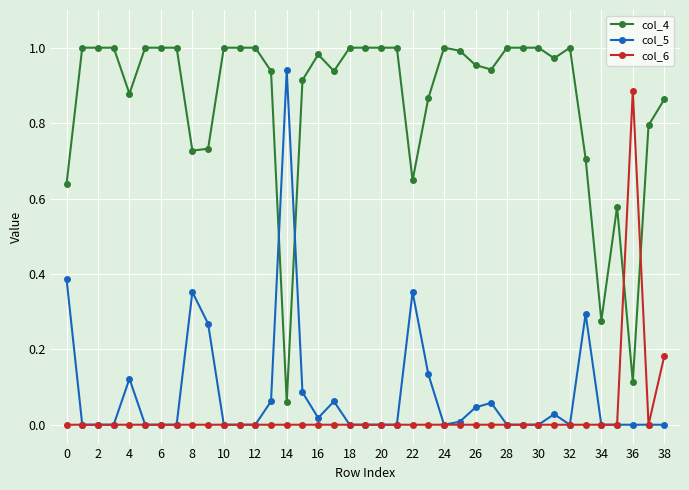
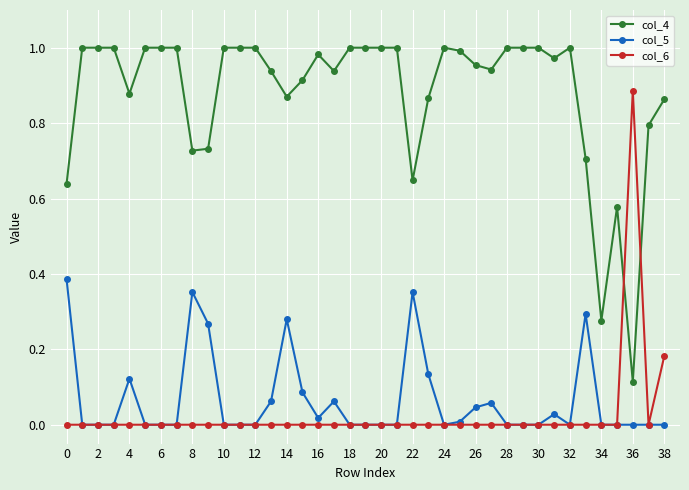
  {
    "col_4": {
      "0": 0.64,
      "2": 1.00,
      "4": 0.88,
      "6": 1.00,
      "8": 0.73,
      "10": 1.00,
      "12": 1.00,
-     "14": 0.06,
+     "14": 0.87,
      "16": 0.98,
      "18": 1.00,
      "20": 1.00,
      "22": 0.65,
      "24": 1.00,
      "26": 0.95,
      "28": 1.00,
      "30": 1.00,
      "32": 1.00,
      "34": 0.28,
      "36": 0.11,
      "38": 0.86
    },
    "col_5": {
      "0": 0.39,
      "4": 0.12,
      "8": 0.35,
-     "14": 0.94,
+     "14": 0.28,
      "16": 0.02,
      "22": 0.35,
      "26": 0.05,
      "36": 0.00,
      "38": 0.00
    },
    "col_6": {
      "0": 0.00,
      "4": 0.00,
      "8": 0.00,
      "14": 0.00,
      "16": 0.00,
      "22": 0.00,
      "26": 0.00,
      "36": 0.89,
      "38": 0.18
    }
  }
